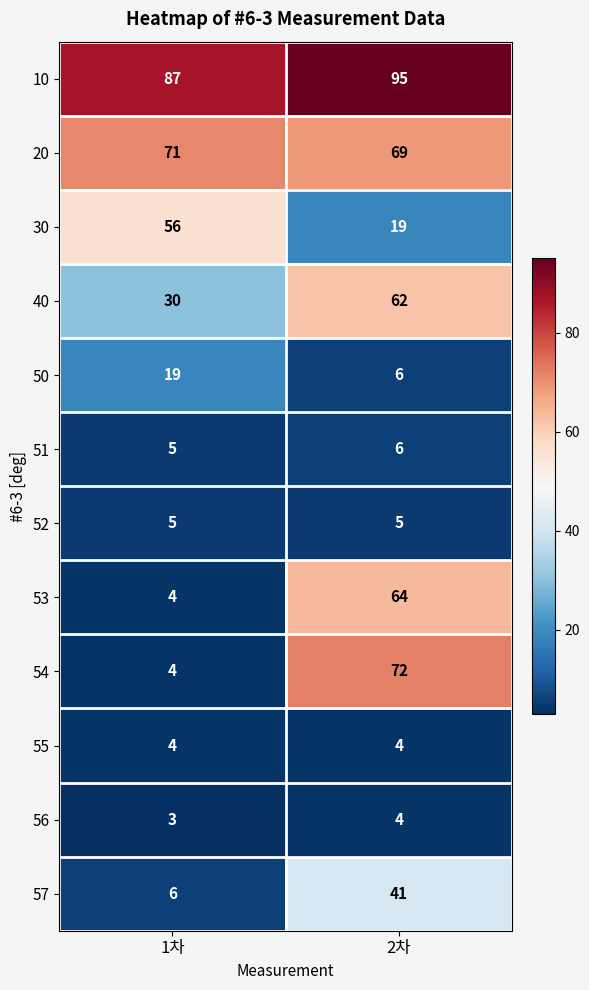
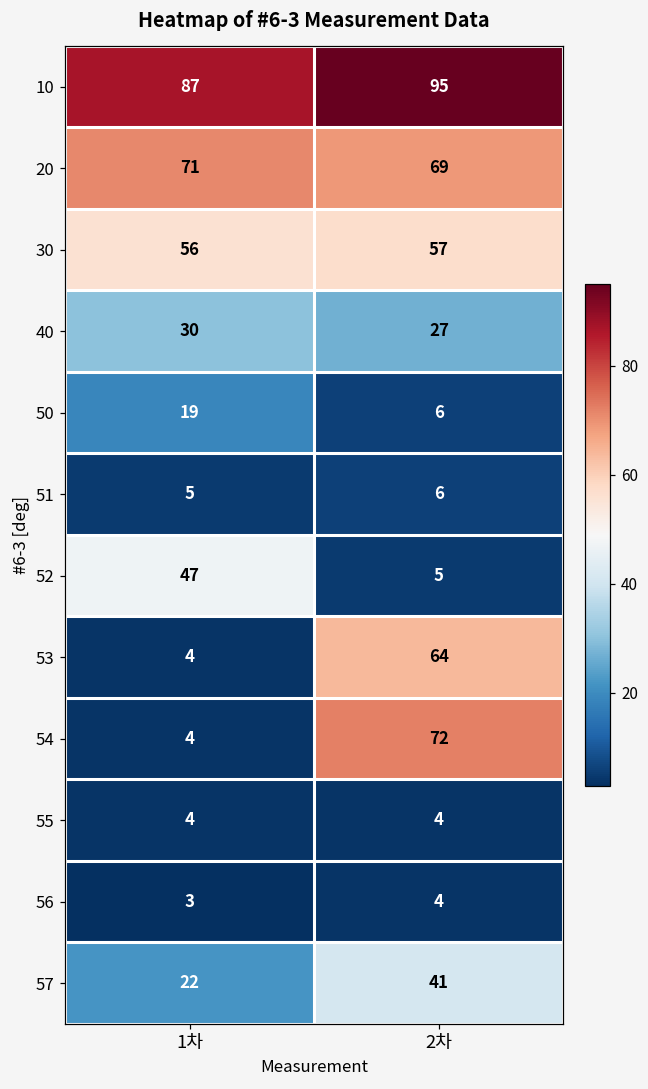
  {
    "10": {
      "1차": 87,
      "2차": 95
    },
    "20": {
      "1차": 71,
      "2차": 69
    },
    "30": {
      "1차": 56,
-     "2차": 19
+     "2차": 57
    },
    "40": {
      "1차": 30,
-     "2차": 62
+     "2차": 27
    },
    "50": {
      "1차": 19,
      "2차": 6
    },
    "51": {
      "1차": 5,
      "2차": 6
    },
    "52": {
-     "1차": 5,
+     "1차": 47,
      "2차": 5
    },
    "53": {
      "1차": 4,
      "2차": 64
    },
    "54": {
      "1차": 4,
      "2차": 72
    },
    "55": {
      "1차": 4,
      "2차": 4
    },
    "56": {
      "1차": 3,
      "2차": 4
    },
    "57": {
-     "1차": 6,
+     "1차": 22,
      "2차": 41
    }
  }
